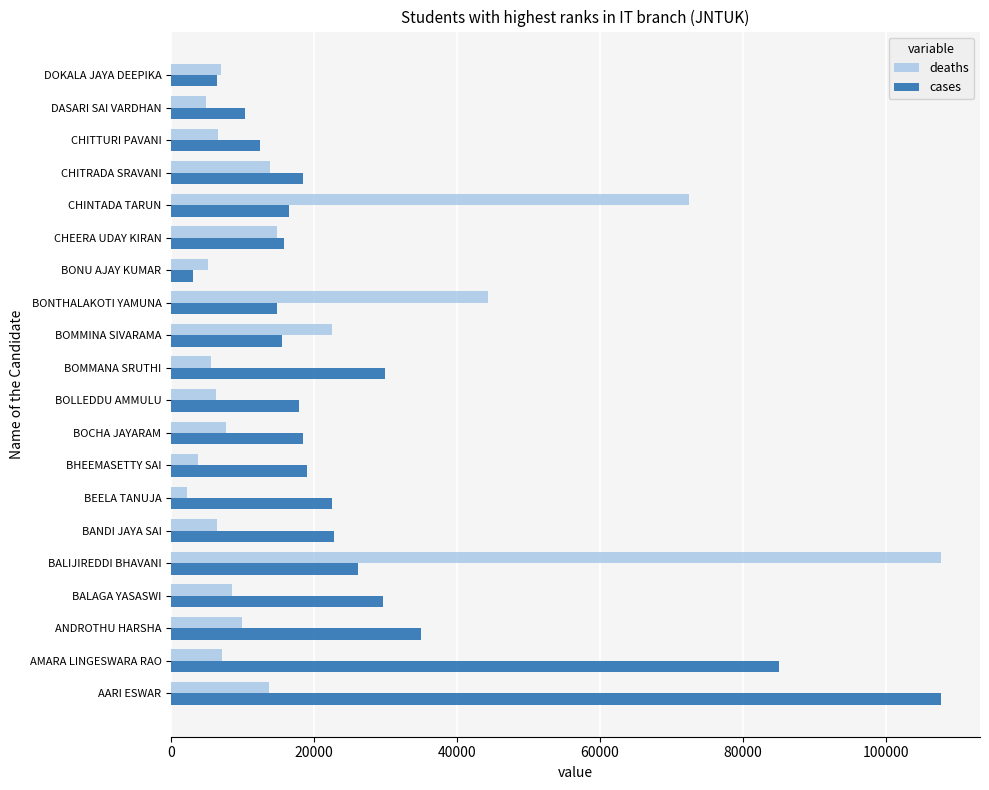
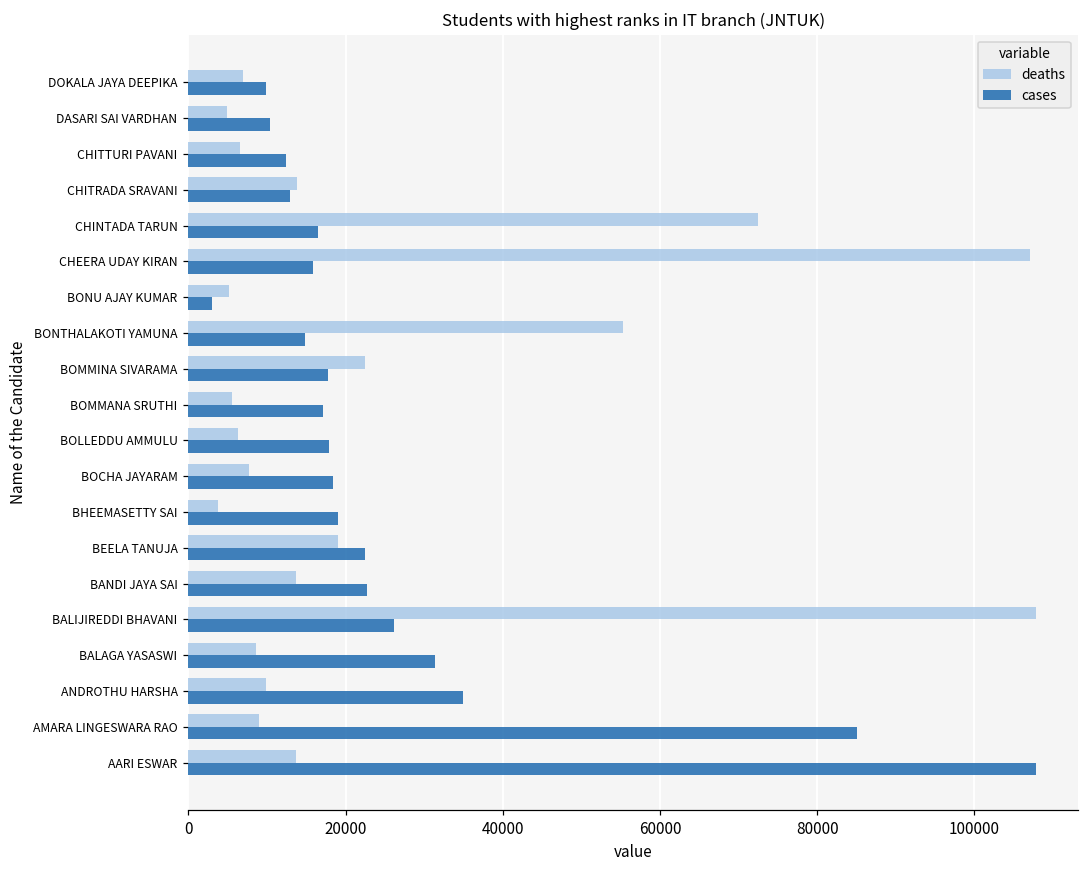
  {
    "deaths": {
      "DOKALA JAYA DEEPIKA": 7000,
      "DASARI SAI VARDHAN": 5000,
      "CHITTURI PAVANI": 7000,
      "CHITRADA SRAVANI": 14000,
      "CHINTADA TARUN": 73000,
-     "CHEERA UDAY KIRAN": 15000,
+     "CHEERA UDAY KIRAN": 107000,
      "BONU AJAY KUMAR": 5000,
-     "BONTHALAKOTI YAMUNA": 44000,
+     "BONTHALAKOTI YAMUNA": 55000,
      "BOMMINA SIVARAMA": 22000,
      "BOMMANA SRUTHI": 6000,
      "BOLLEDDU AMMULU": 6000,
      "BOCHA JAYARAM": 8000,
      "BHEEMASETTY SAI": 4000,
-     "BEELA TANUJA": 2000,
-     "BANDI JAYA SAI": 6000,
+     "BEELA TANUJA": 19000,
+     "BANDI JAYA SAI": 14000,
      "BALIJIREDDI BHAVANI": 108000,
      "BALAGA YASASWI": 9000,
      "ANDROTHU HARSHA": 10000,
-     "AMARA LINGESWARA RAO": 7000,
+     "AMARA LINGESWARA RAO": 9000,
      "AARI ESWAR": 14000
    },
    "cases": {
-     "DOKALA JAYA DEEPIKA": 6000,
+     "DOKALA JAYA DEEPIKA": 10000,
      "DASARI SAI VARDHAN": 10000,
      "CHITTURI PAVANI": 12000,
-     "CHITRADA SRAVANI": 18000,
+     "CHITRADA SRAVANI": 13000,
      "CHINTADA TARUN": 17000,
      "CHEERA UDAY KIRAN": 16000,
      "BONU AJAY KUMAR": 3000,
      "BONTHALAKOTI YAMUNA": 15000,
-     "BOMMINA SIVARAMA": 16000,
-     "BOMMANA SRUTHI": 30000,
+     "BOMMINA SIVARAMA": 18000,
+     "BOMMANA SRUTHI": 17000,
      "BOLLEDDU AMMULU": 18000,
      "BOCHA JAYARAM": 18000,
      "BHEEMASETTY SAI": 19000,
      "BEELA TANUJA": 22000,
      "BANDI JAYA SAI": 23000,
      "BALIJIREDDI BHAVANI": 26000,
-     "BALAGA YASASWI": 30000,
+     "BALAGA YASASWI": 31000,
      "ANDROTHU HARSHA": 35000,
      "AMARA LINGESWARA RAO": 85000,
      "AARI ESWAR": 108000
    }
  }
